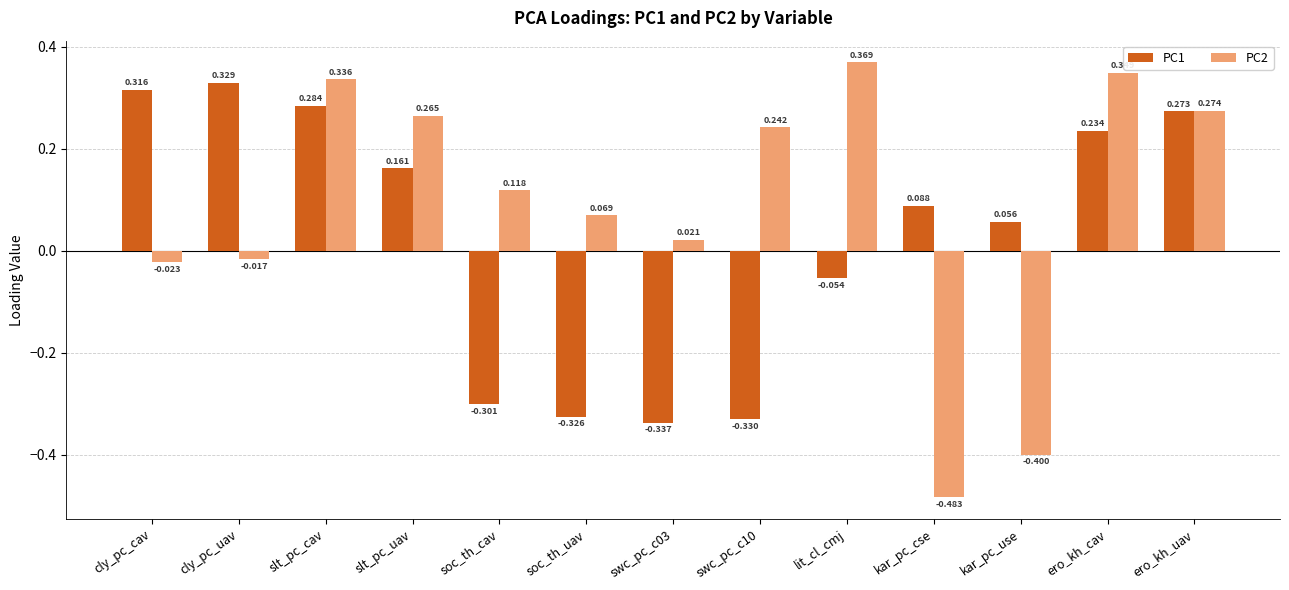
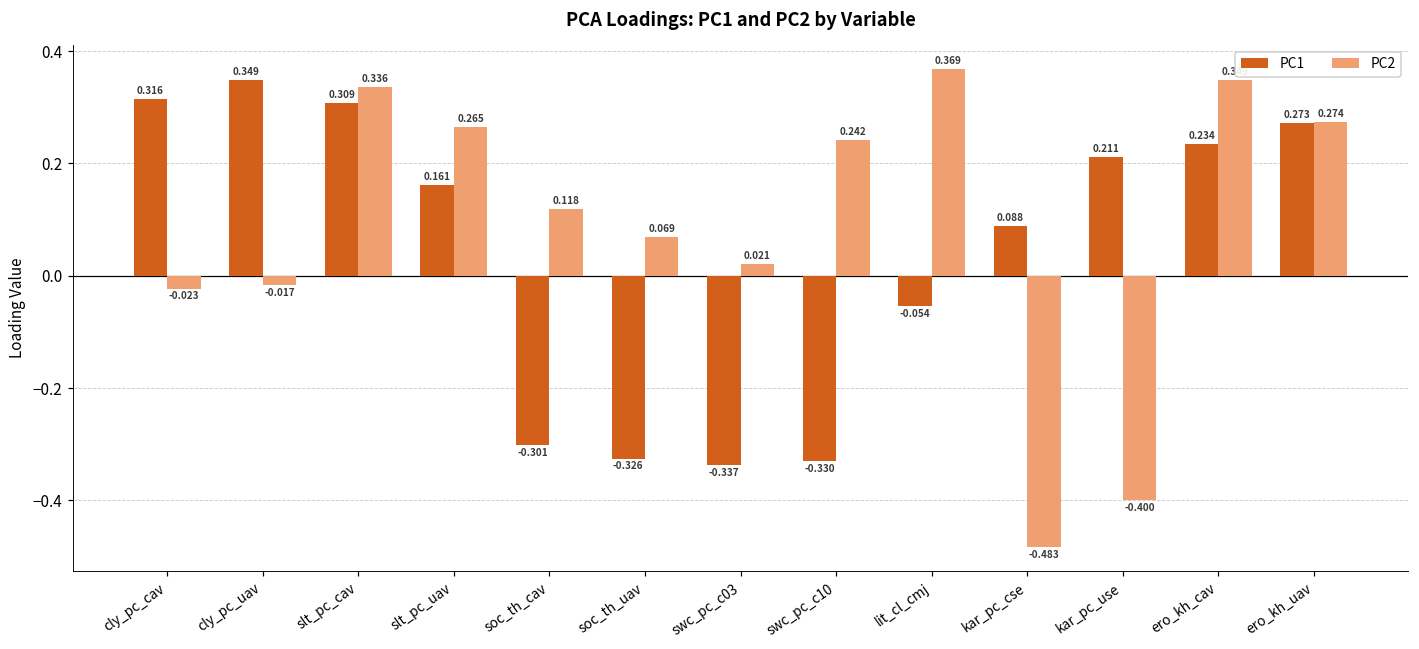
  {
    "PC1": {
      "cly_pc_cav": 0.316,
-     "cly_pc_uav": 0.329,
-     "slt_pc_cav": 0.284,
+     "cly_pc_uav": 0.349,
+     "slt_pc_cav": 0.309,
      "slt_pc_uav": 0.161,
      "soc_th_cav": -0.301,
      "soc_th_uav": -0.326,
      "swc_pc_c03": -0.337,
      "swc_pc_c10": -0.330,
      "lit_cl_cmj": -0.054,
      "kar_pc_cse": 0.088,
-     "kar_pc_use": 0.056,
+     "kar_pc_use": 0.211,
      "ero_kh_cav": 0.234,
      "ero_kh_uav": 0.273
    },
    "PC2": {
      "cly_pc_cav": -0.023,
      "cly_pc_uav": -0.017,
      "slt_pc_cav": 0.336,
      "slt_pc_uav": 0.265,
      "soc_th_cav": 0.118,
      "soc_th_uav": 0.069,
      "swc_pc_c03": 0.021,
      "swc_pc_c10": 0.242,
      "lit_cl_cmj": 0.369,
      "kar_pc_cse": -0.483,
      "kar_pc_use": -0.400,
      "ero_kh_uav": 0.274
    }
  }
